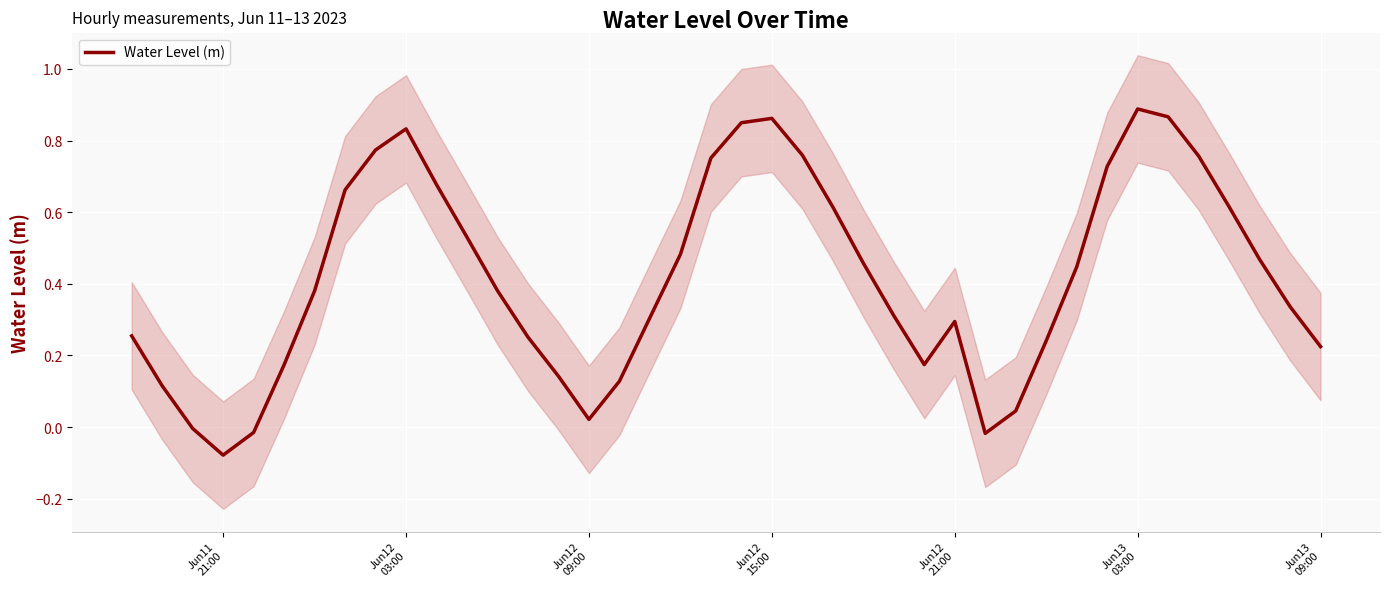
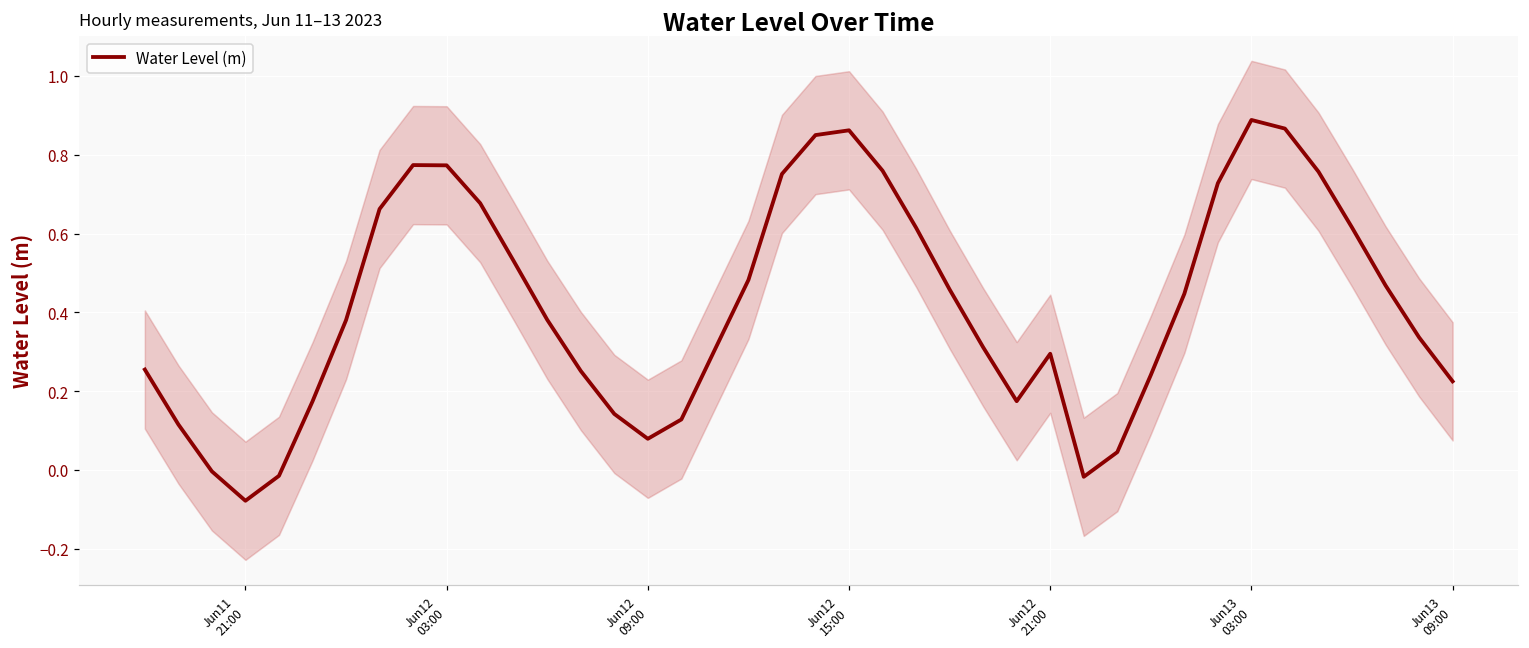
  {
    "Water Level (m)": {
      "Jun11 21:00": -0.08,
-     "Jun12 03:00": 0.83,
-     "Jun12 09:00": 0.02,
+     "Jun12 03:00": 0.77,
+     "Jun12 09:00": 0.08,
      "Jun12 15:00": 0.86,
      "Jun12 21:00": 0.29,
      "Jun13 03:00": 0.89,
      "Jun13 09:00": 0.22
    }
  }
